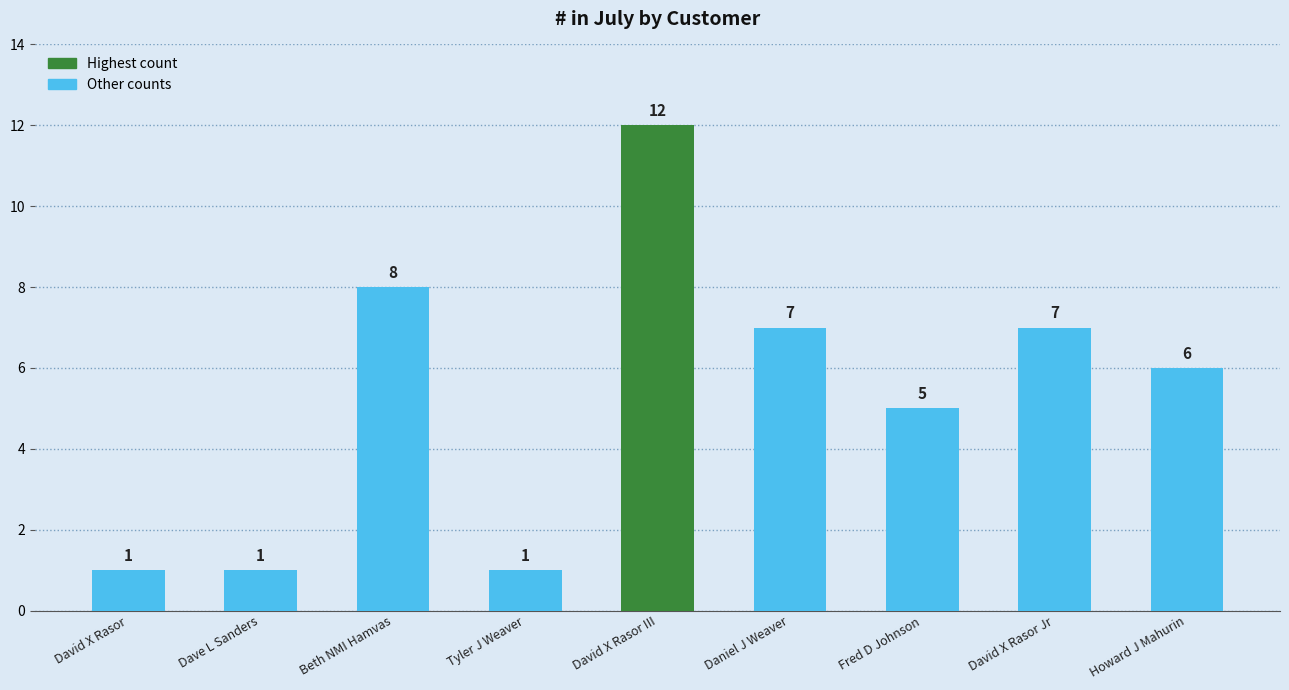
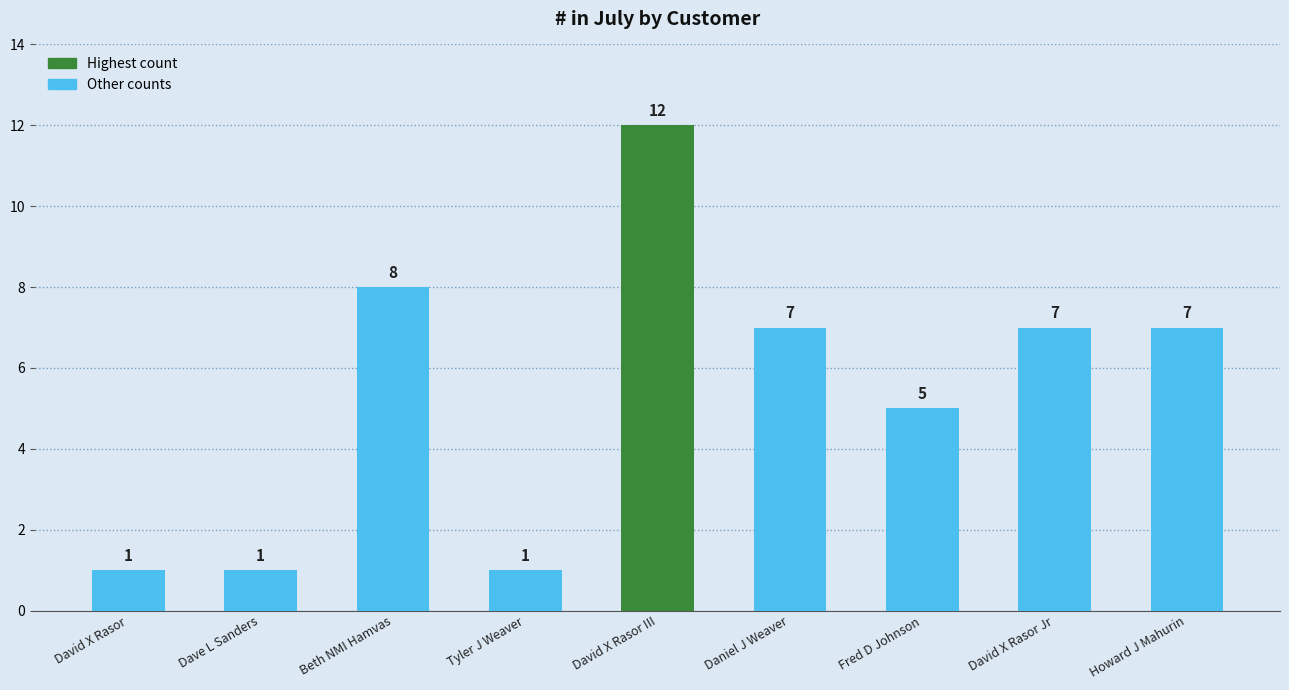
  {
    "David X Rasor": 1,
    "Dave L Sanders": 1,
    "Beth NMI Hamvas": 8,
    "Tyler J Weaver": 1,
    "David X Rasor III": 12,
    "Daniel J Weaver": 7,
    "Fred D Johnson": 5,
    "David X Rasor Jr": 7,
-   "Howard J Mahurin": 6
+   "Howard J Mahurin": 7
  }
